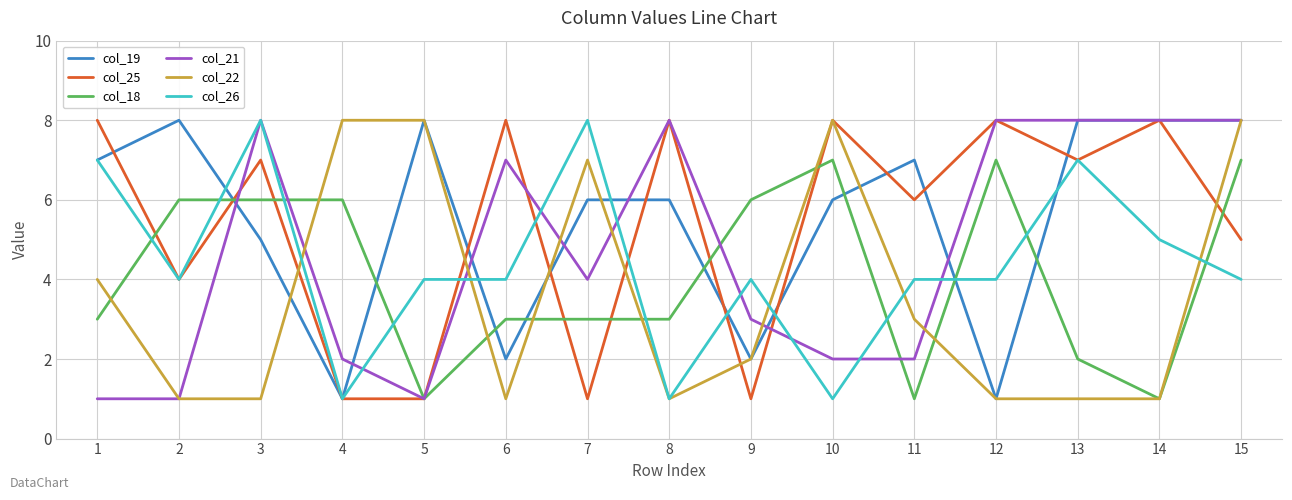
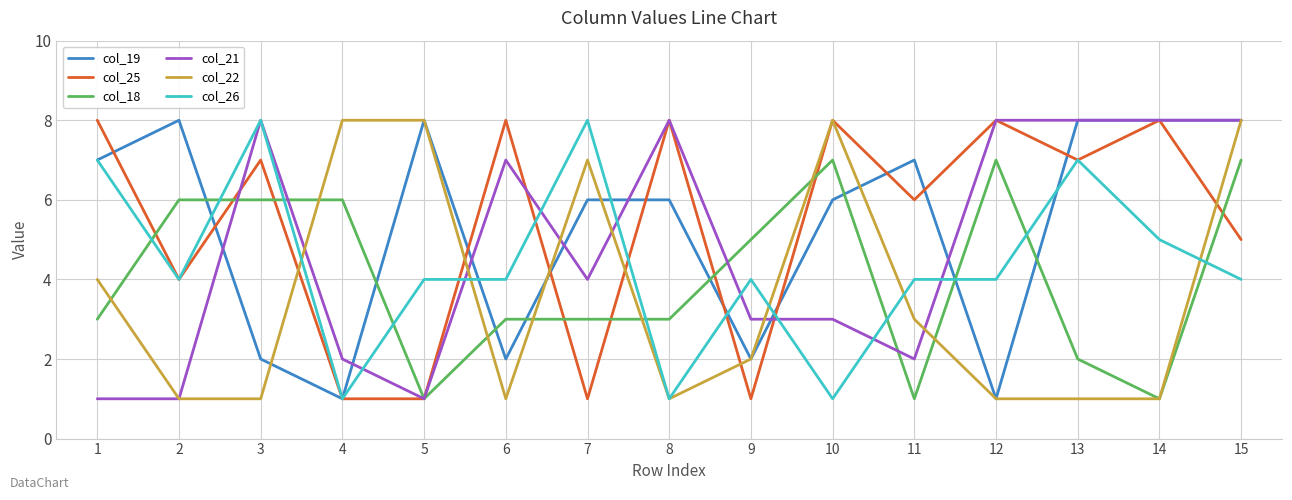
  {
    "col_19": {
      "2": 8,
-     "3": 5,
+     "3": 2,
      "6": 2,
      "7": 6,
      "8": 6,
      "10": 6,
      "11": 7
    },
    "col_25": {
      "1": 8,
      "3": 7,
      "6": 8,
      "7": 1,
      "9": 1,
      "11": 6,
      "15": 5
    },
    "col_18": {
      "1": 3,
      "2": 6,
      "3": 6,
      "4": 6,
      "6": 3,
      "7": 3,
      "8": 3,
-     "9": 6,
+     "9": 5,
      "10": 7,
      "11": 1,
      "12": 7,
      "13": 2,
      "15": 7
    },
    "col_21": {
      "1": 1,
      "4": 2,
      "6": 7,
      "7": 4,
      "9": 3,
-     "10": 2,
+     "10": 3,
      "11": 2
    },
    "col_22": {
      "1": 4,
      "3": 1,
      "4": 8,
      "6": 1,
      "7": 7,
      "11": 3,
      "13": 1
    },
    "col_26": {
      "5": 4,
      "6": 4,
      "7": 8,
      "9": 4,
      "10": 1,
      "11": 4,
      "12": 4,
      "14": 5,
      "15": 4
    }
  }
